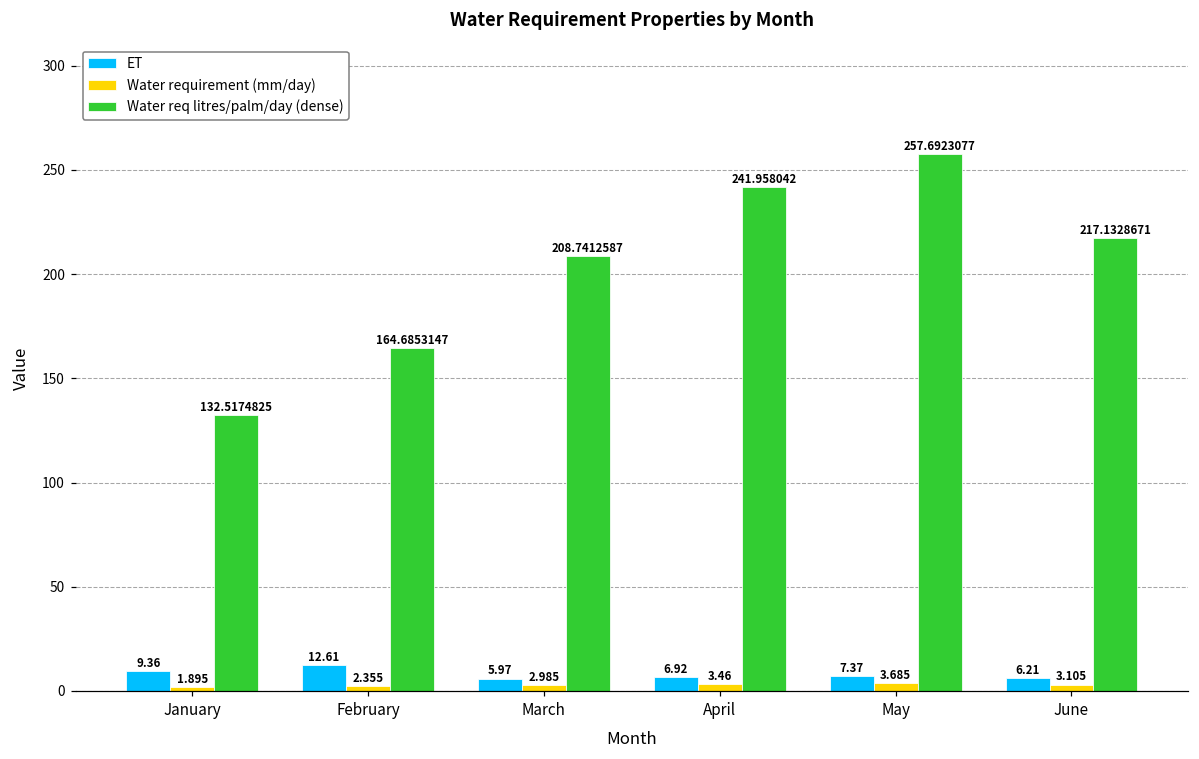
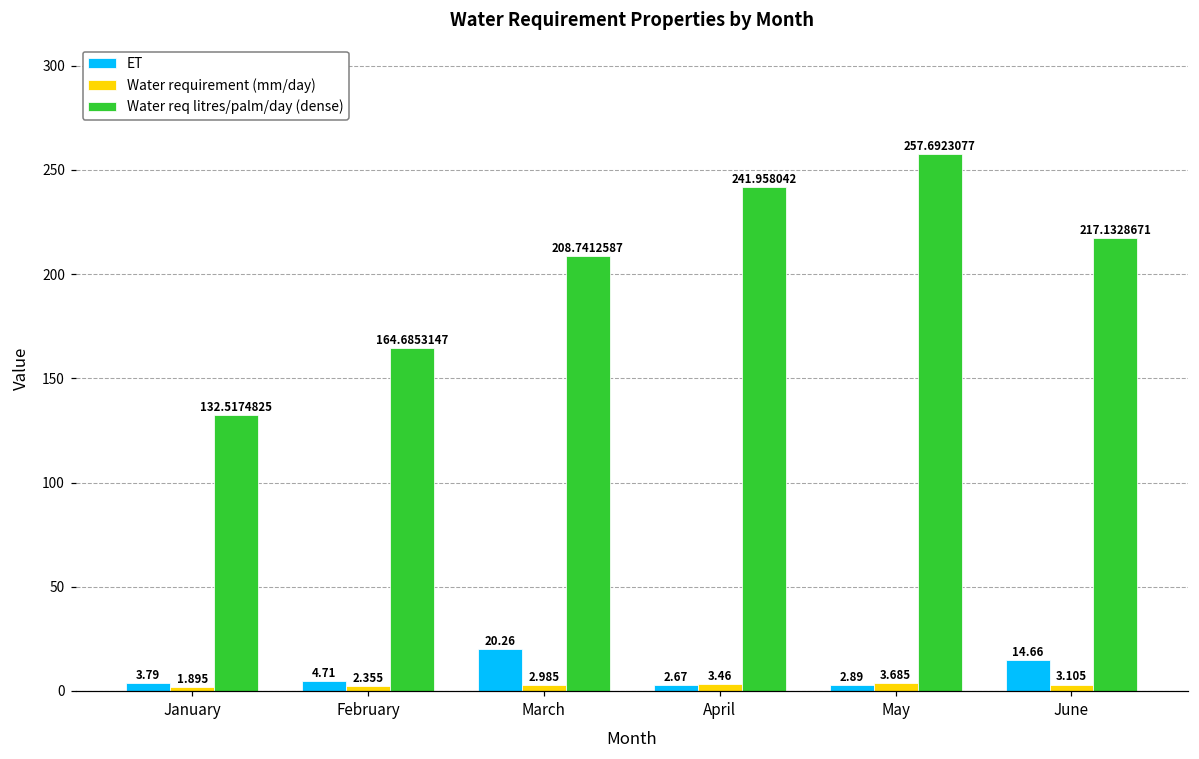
  {
    "ET": {
-     "January": 9.36,
-     "February": 12.61,
-     "March": 5.97,
-     "April": 6.92,
-     "May": 7.37,
-     "June": 6.21
+     "January": 3.79,
+     "February": 4.71,
+     "March": 20.26,
+     "April": 2.67,
+     "May": 2.89,
+     "June": 14.66
    },
    "Water requirement (mm/day)": {
      "January": 1.895,
      "February": 2.355,
      "March": 2.985,
      "April": 3.46,
      "May": 3.685,
      "June": 3.105
    },
    "Water req litres/palm/day (dense)": {
      "January": 132.5174825,
      "February": 164.6853147,
      "March": 208.7412587,
      "April": 241.958042,
      "May": 257.6923077,
      "June": 217.1328671
    }
  }
